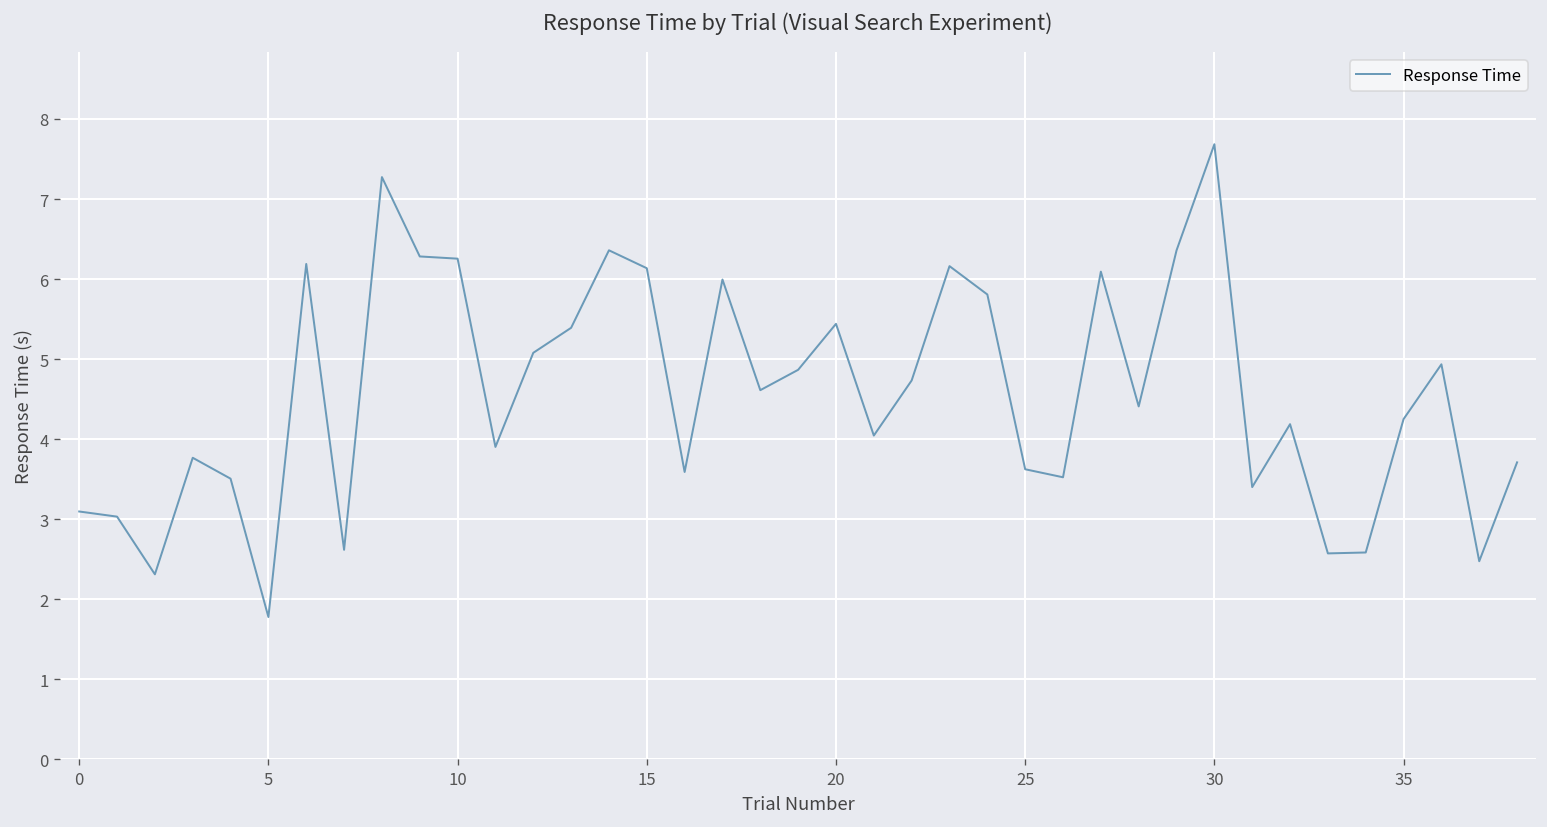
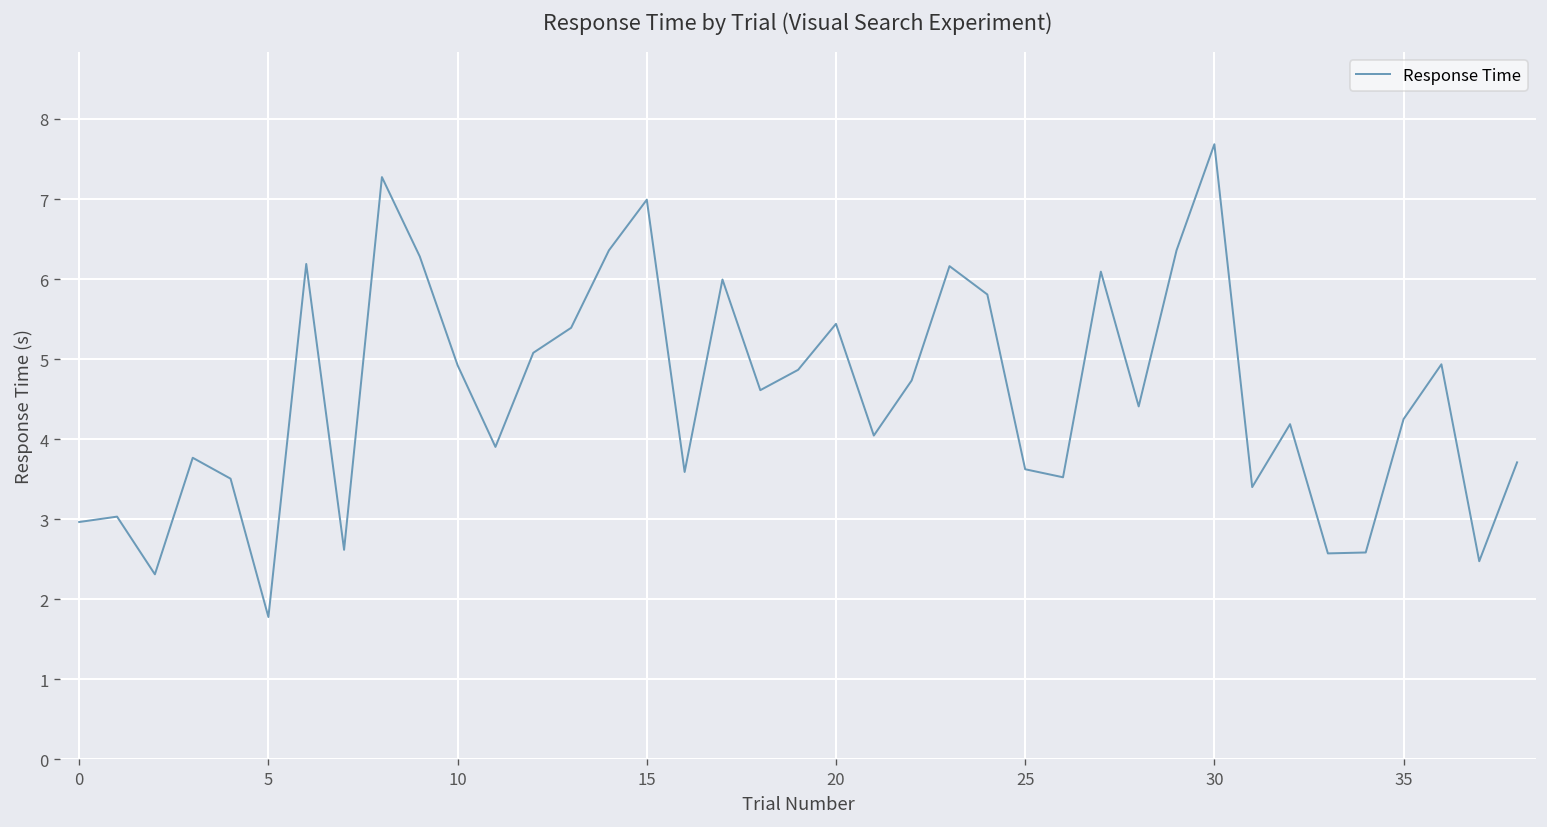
  {
-   "0": 3.1,
+   "0": 3.0,
    "5": 1.8,
-   "10": 6.3,
-   "15": 6.1,
+   "10": 4.9,
+   "15": 7.0,
    "20": 5.4,
    "25": 3.6,
    "30": 7.7,
    "35": 4.3
  }
